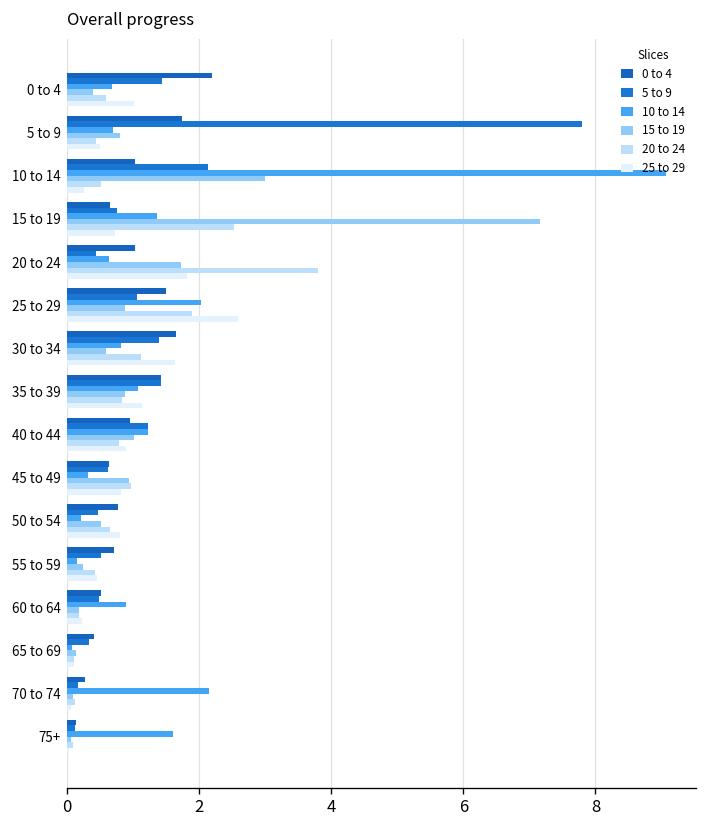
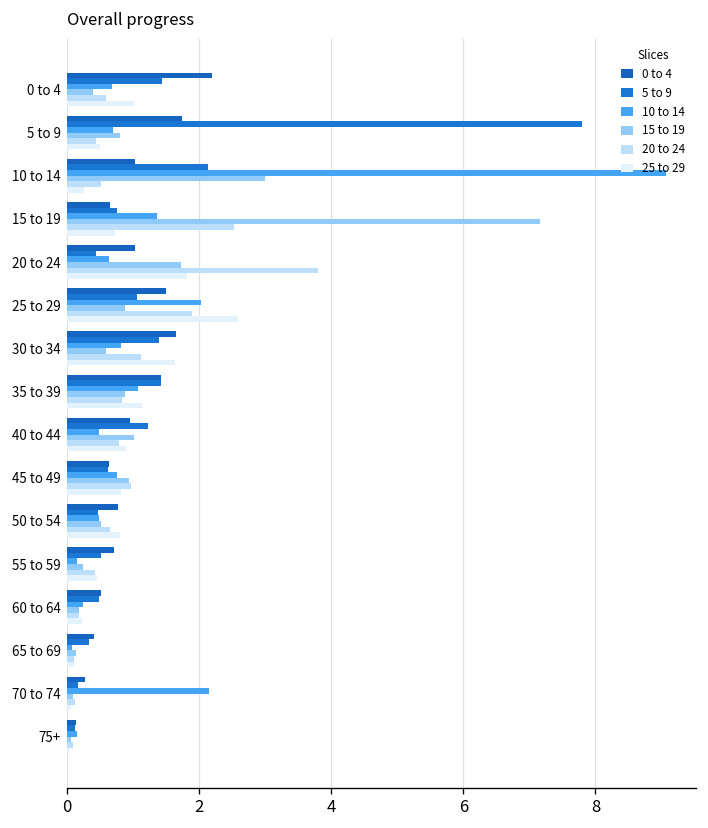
  {
    "10 to 14": {
      "0 to 4": 0.7,
      "5 to 9": 0.7,
      "10 to 14": 9.1,
      "15 to 19": 1.4,
      "20 to 24": 0.6,
      "25 to 29": 2.0,
      "30 to 34": 0.8,
      "35 to 39": 1.1,
-     "40 to 44": 1.2,
-     "45 to 49": 0.3,
-     "50 to 54": 0.2,
+     "40 to 44": 0.5,
+     "45 to 49": 0.8,
+     "50 to 54": 0.5,
      "55 to 59": 0.1,
-     "60 to 64": 0.9,
+     "60 to 64": 0.2,
      "65 to 69": 0.1,
      "70 to 74": 2.2,
-     "75+": 1.6
+     "75+": 0.2
    }
  }
